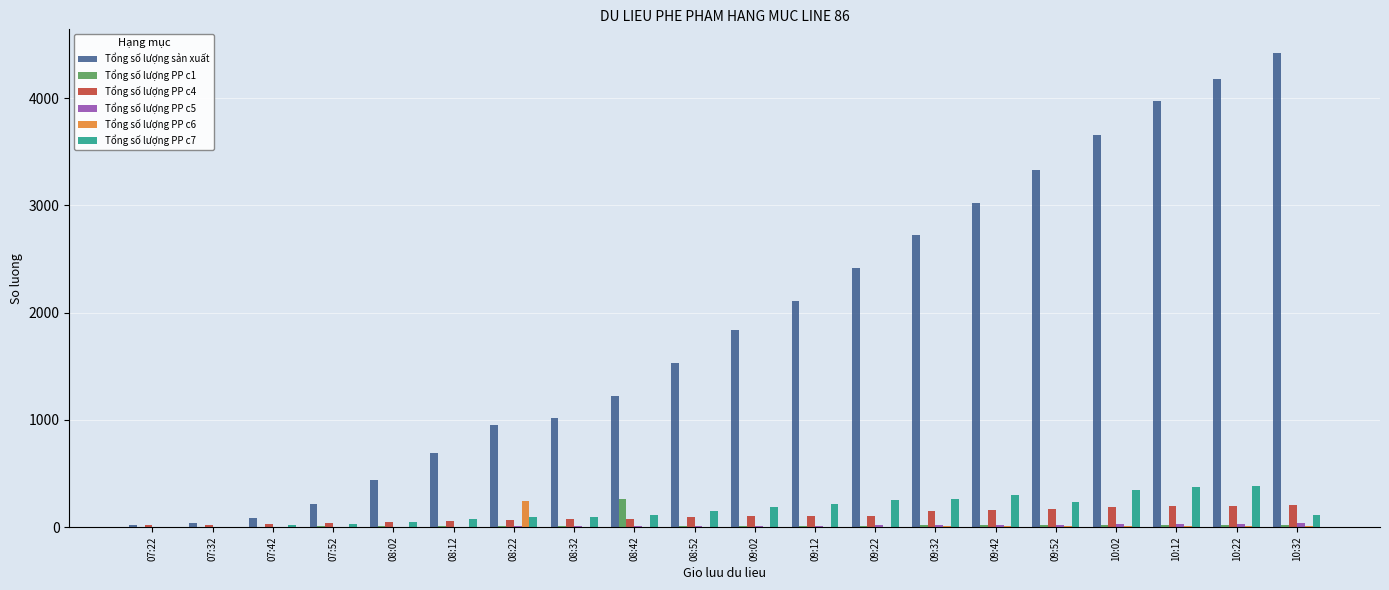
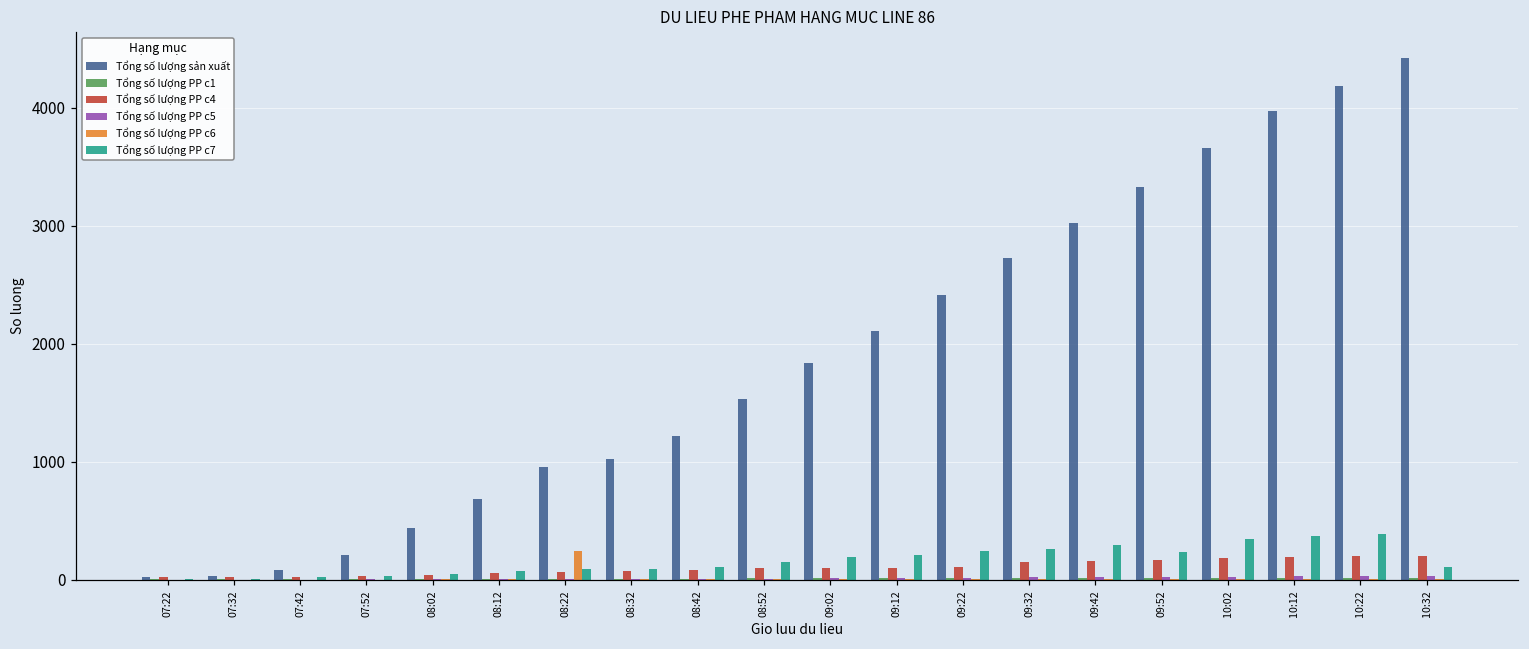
  {
    "Tổng số lượng sản xuất": {
      "07:32": 40,
      "07:42": 80,
      "07:52": 210,
      "08:02": 440,
      "08:12": 690,
      "08:22": 950,
      "08:32": 1020,
      "08:42": 1220,
      "08:52": 1530,
      "09:02": 1840,
      "09:12": 2110,
      "09:22": 2420,
      "09:32": 2730,
      "09:42": 3020,
      "09:52": 3330,
      "10:02": 3660,
      "10:12": 3970,
      "10:22": 4180,
      "10:32": 4420
    },
    "Tổng số lượng PP c1": {
-     "08:42": 260
+     "08:42": 10
    },
    "Tổng số lượng PP c4": {
      "07:22": 20,
      "07:32": 20,
      "07:42": 30,
      "07:52": 40,
      "08:02": 40,
      "08:12": 60,
      "08:22": 70,
      "08:32": 70,
      "08:42": 80,
      "08:52": 100,
      "09:02": 100,
      "09:12": 100,
      "09:22": 110,
      "09:32": 150,
      "09:42": 160,
      "09:52": 170,
      "10:02": 180,
      "10:12": 190,
      "10:22": 200,
      "10:32": 200
    },
    "Tổng số lượng PP c5": {
      "07:22": 0,
      "07:32": 0,
      "09:52": 20,
      "10:02": 30,
      "10:12": 30,
      "10:22": 30,
      "10:32": 40
    },
    "Tổng số lượng PP c6": {
      "07:22": 0,
      "07:32": 0,
      "07:42": 0,
      "08:22": 240
    },
    "Tổng số lượng PP c7": {
      "07:52": 30,
      "08:02": 50,
      "08:12": 70,
      "08:22": 90,
      "08:32": 90,
      "08:42": 110,
      "08:52": 150,
      "09:02": 190,
      "09:12": 210,
      "09:22": 250,
      "09:32": 260,
      "09:42": 300,
      "09:52": 240,
      "10:02": 340,
      "10:12": 370,
      "10:22": 390,
      "10:32": 110
    }
  }
